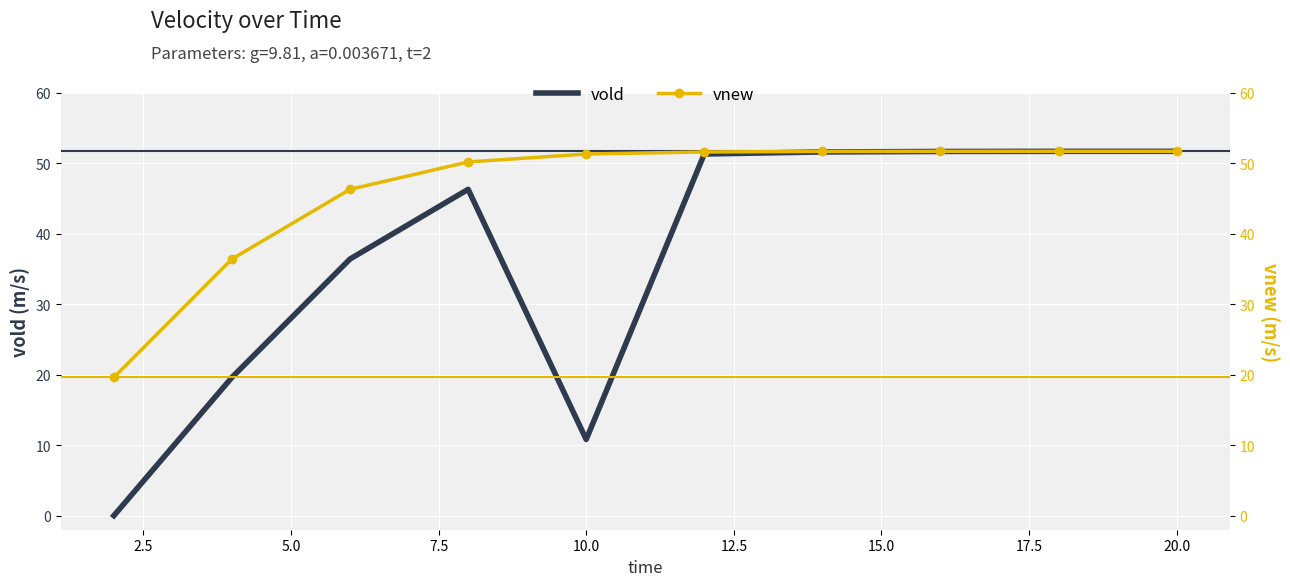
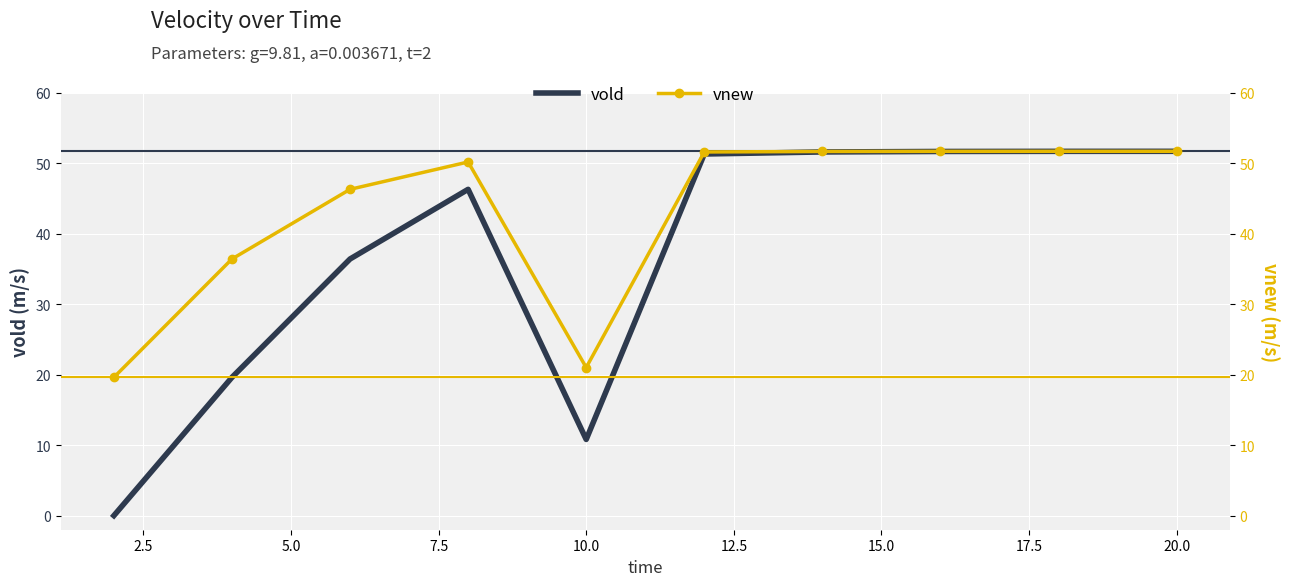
  {
    "vold": {
      "10.0": 11,
      "20.0": 52
    },
    "vnew": {
-     "10.0": 51,
+     "10.0": 21,
      "20.0": 52
    }
  }
